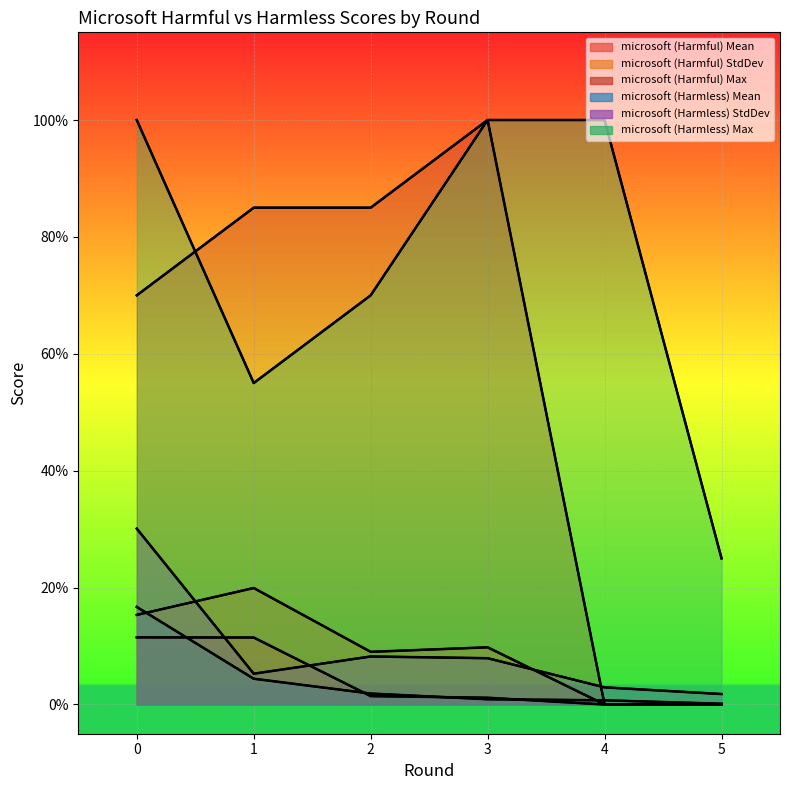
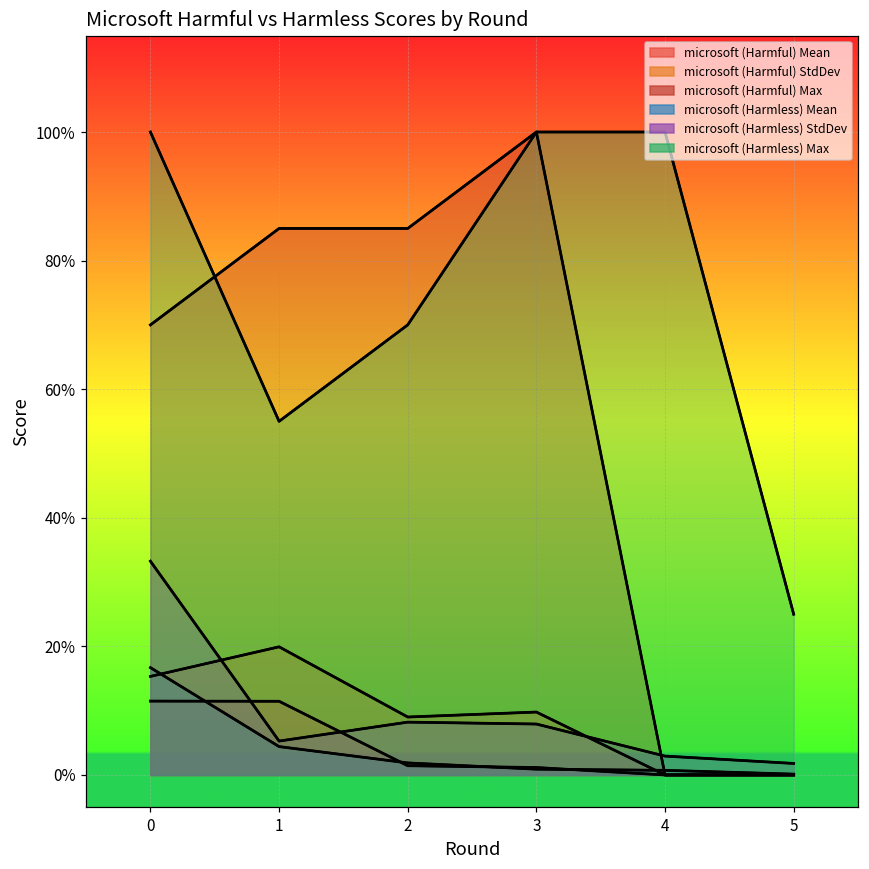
  {
    "microsoft (Harmless) StdDev": {
-     "0": "30%",
+     "0": "33%",
      "1": "5%",
      "2": "8%",
      "3": "8%",
      "4": "3%",
      "5": "2%"
    }
  }
